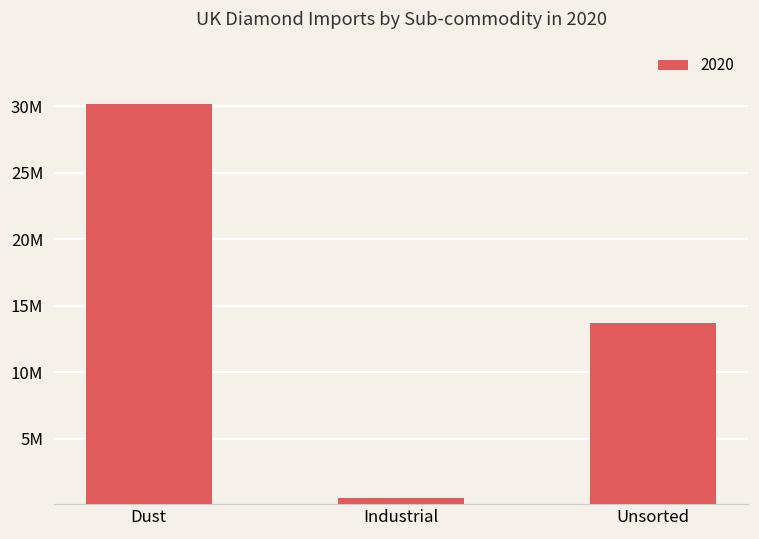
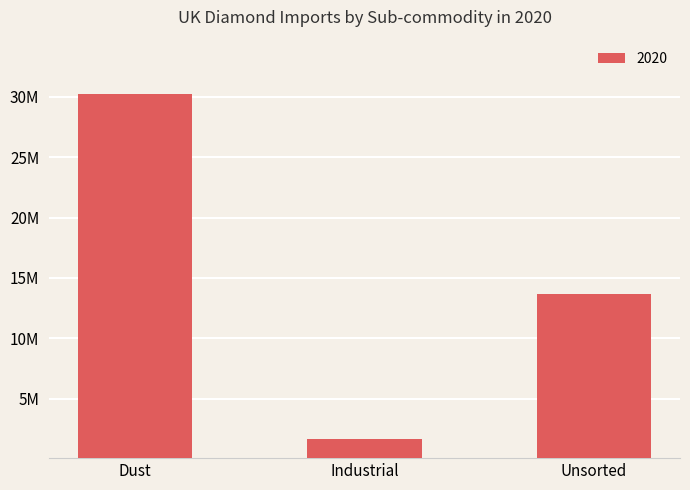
  {
    "Dust": 30200000,
-   "Industrial": 500000,
+   "Industrial": 1600000,
    "Unsorted": 13700000
  }
